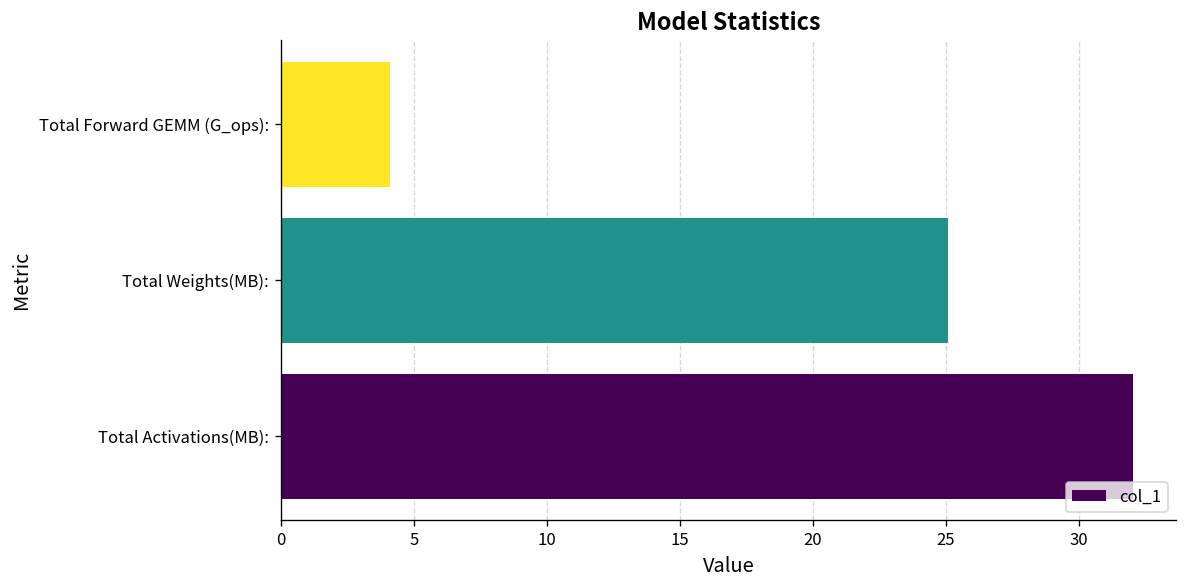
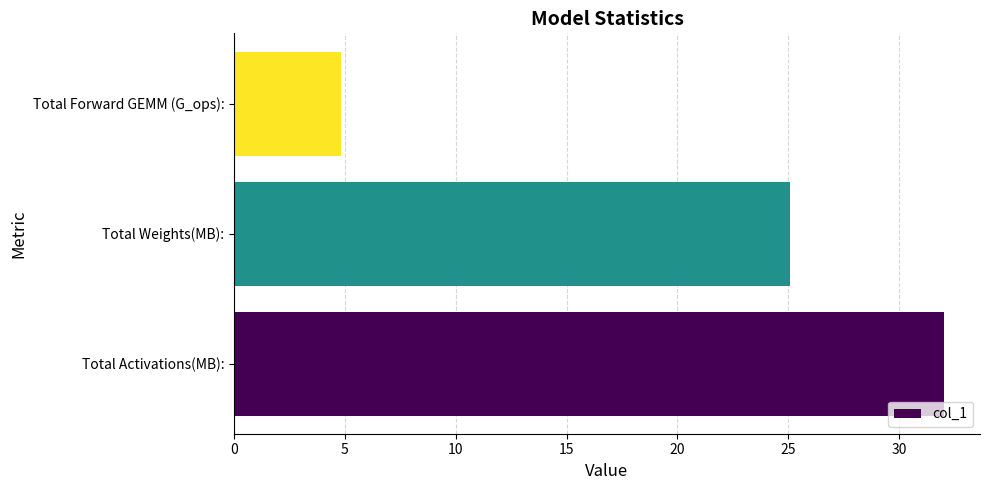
  {
-   "Total Forward GEMM (G_ops):": 4.1,
+   "Total Forward GEMM (G_ops):": 4.8,
    "Total Weights(MB):": 25.1,
    "Total Activations(MB):": 32.0
  }
